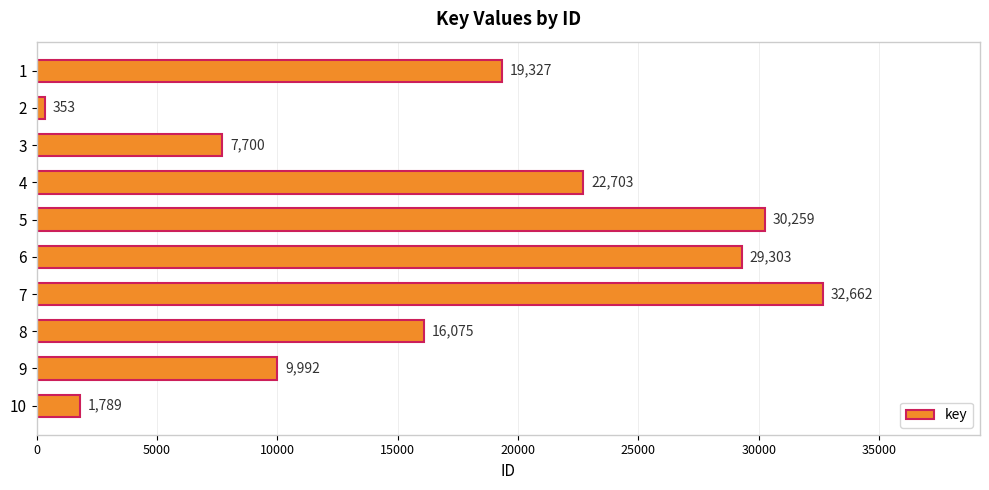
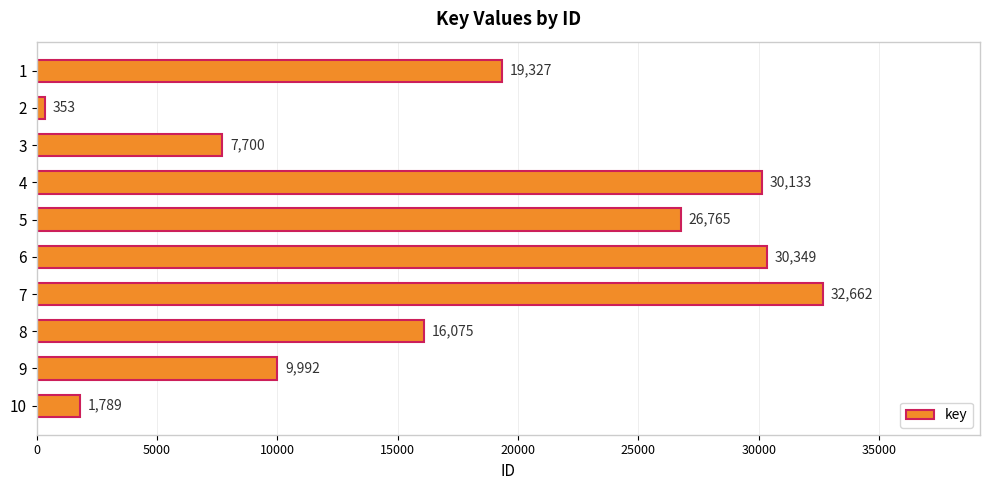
  {
    "1": "19,327",
    "2": "353",
    "3": "7,700",
-   "4": "22,703",
-   "5": "30,259",
-   "6": "29,303",
+   "4": "30,133",
+   "5": "26,765",
+   "6": "30,349",
    "7": "32,662",
    "8": "16,075",
    "9": "9,992",
    "10": "1,789"
  }
